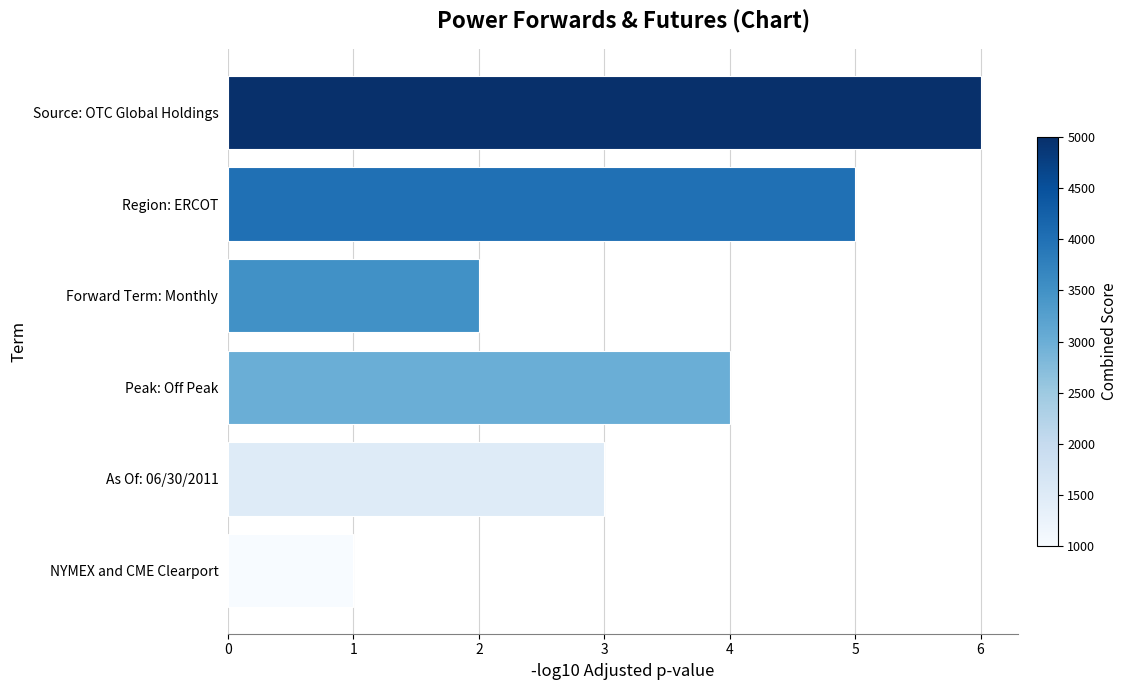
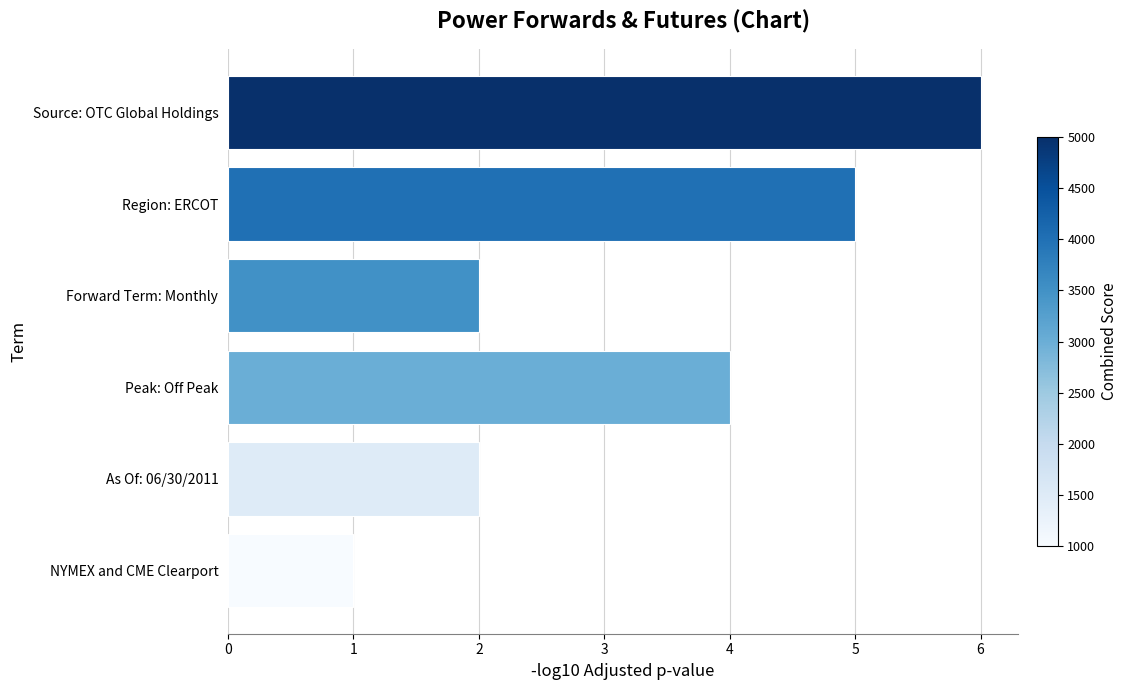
  {
    "Source: OTC Global Holdings": 6,
    "Region: ERCOT": 5,
    "Forward Term: Monthly": 2,
    "Peak: Off Peak": 4,
-   "As Of: 06/30/2011": 3,
+   "As Of: 06/30/2011": 2,
    "NYMEX and CME Clearport": 1
  }
